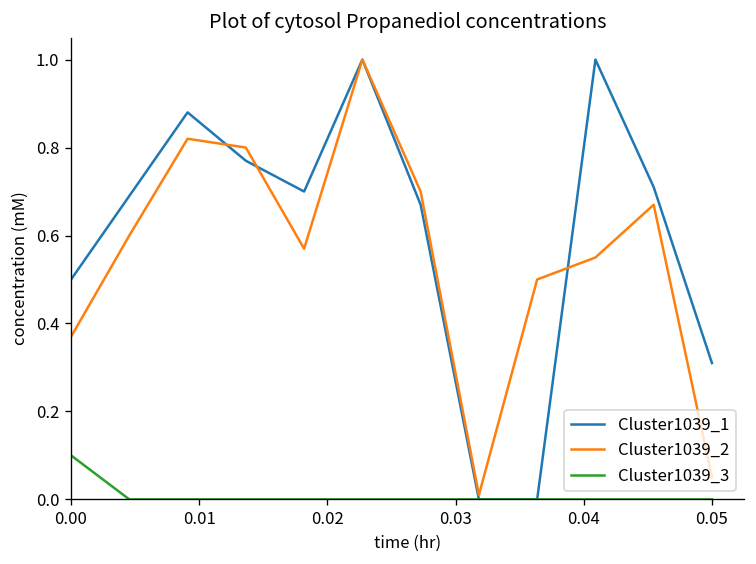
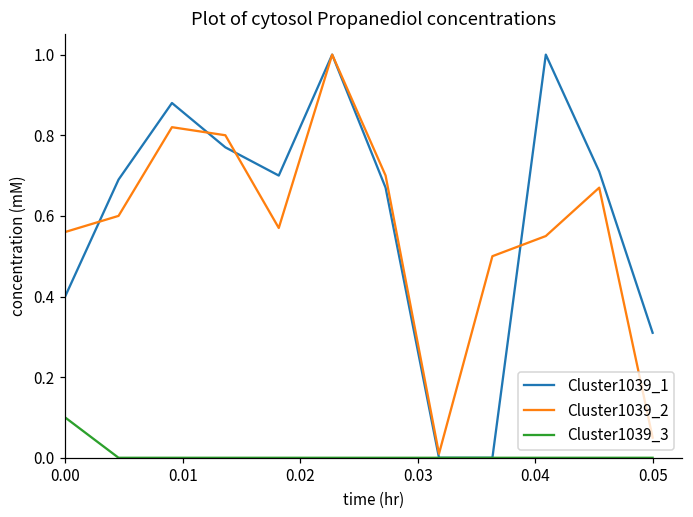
  {
    "Cluster1039_1": {
-     "0.00": 0.5,
+     "0.00": 0.4,
      "0.05": 0.31
    },
    "Cluster1039_2": {
-     "0.00": 0.37
+     "0.00": 0.56
    },
    "Cluster1039_3": {
      "0.00": 0.10,
      "0.05": 0.00
    }
  }
